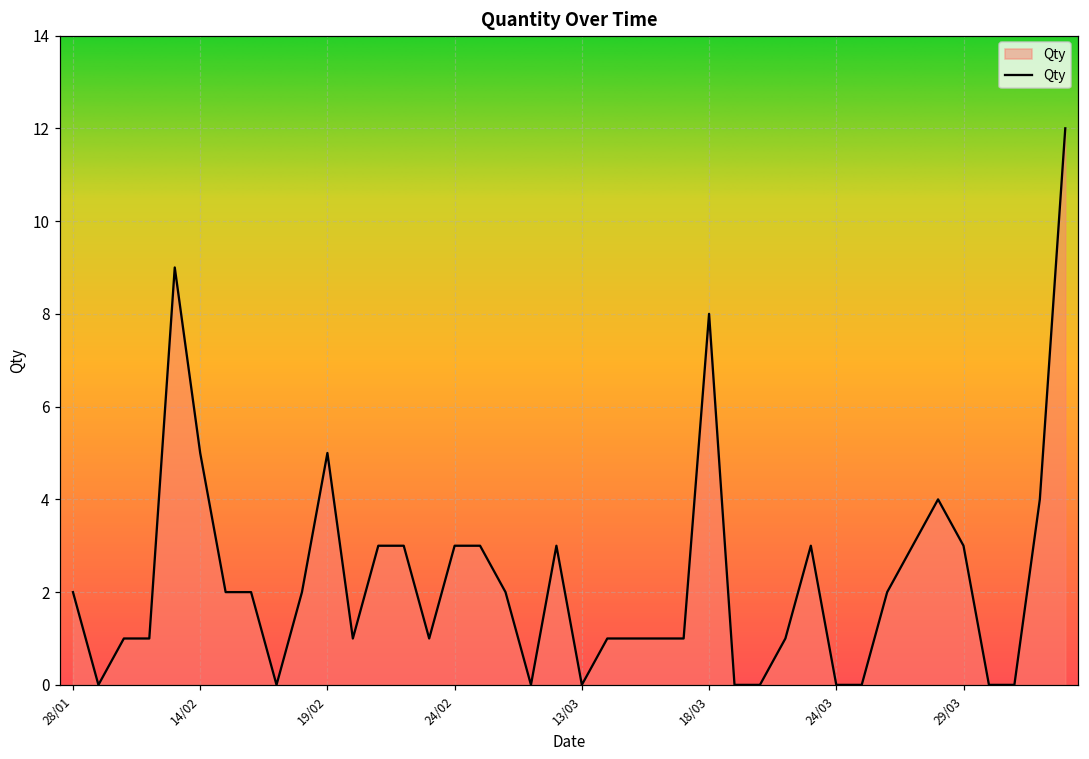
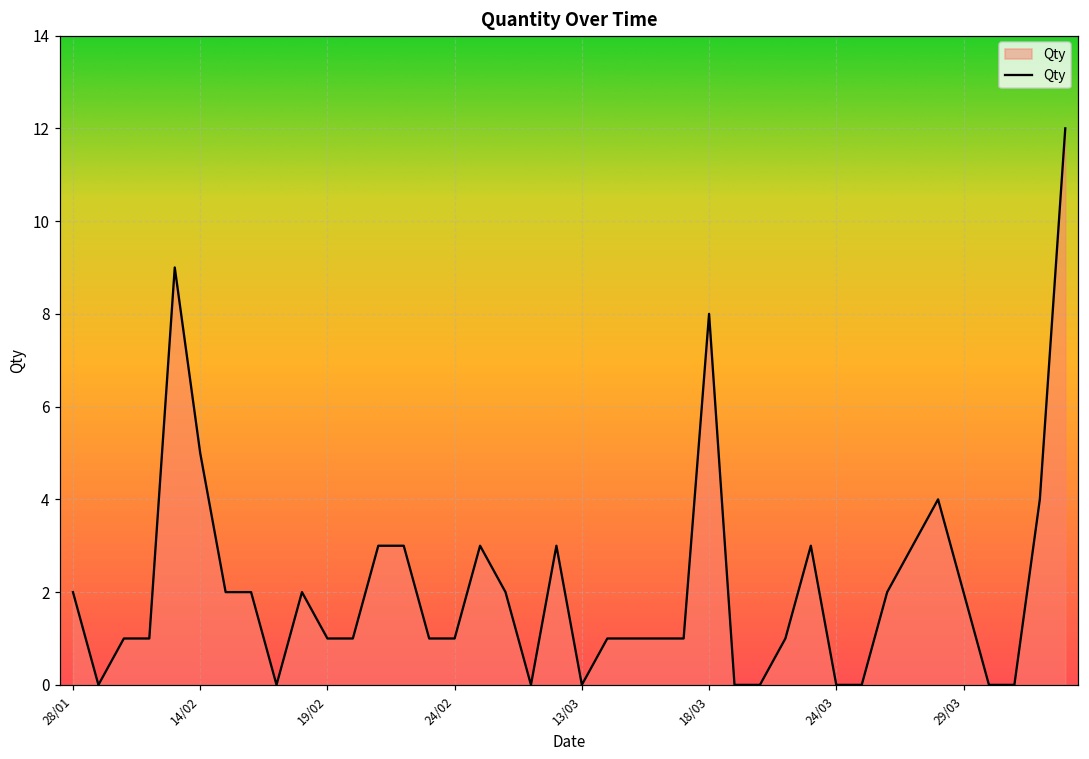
  {
    "28/01": 2,
    "14/02": 5,
-   "19/02": 5,
-   "24/02": 3,
+   "19/02": 1,
+   "24/02": 1,
    "13/03": 0,
    "18/03": 8,
    "24/03": 0,
-   "29/03": 3
+   "29/03": 2
  }
